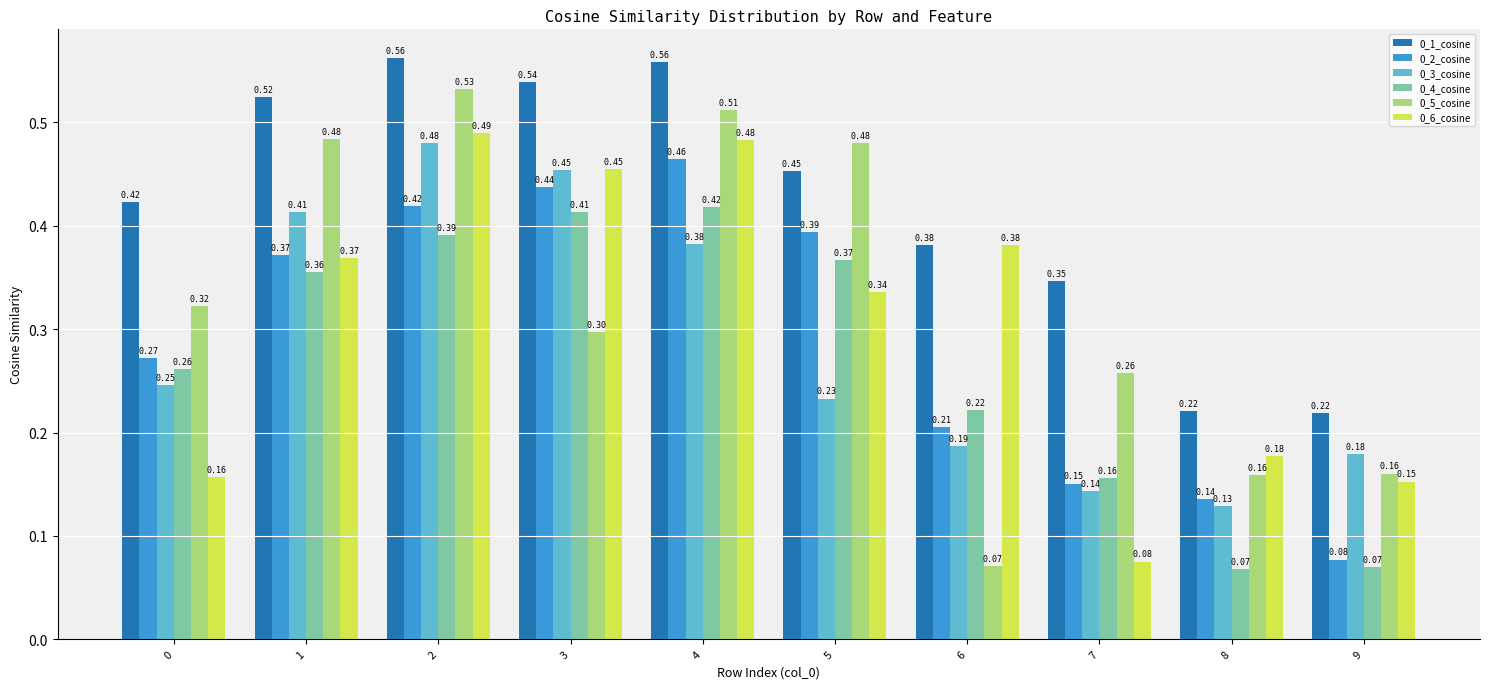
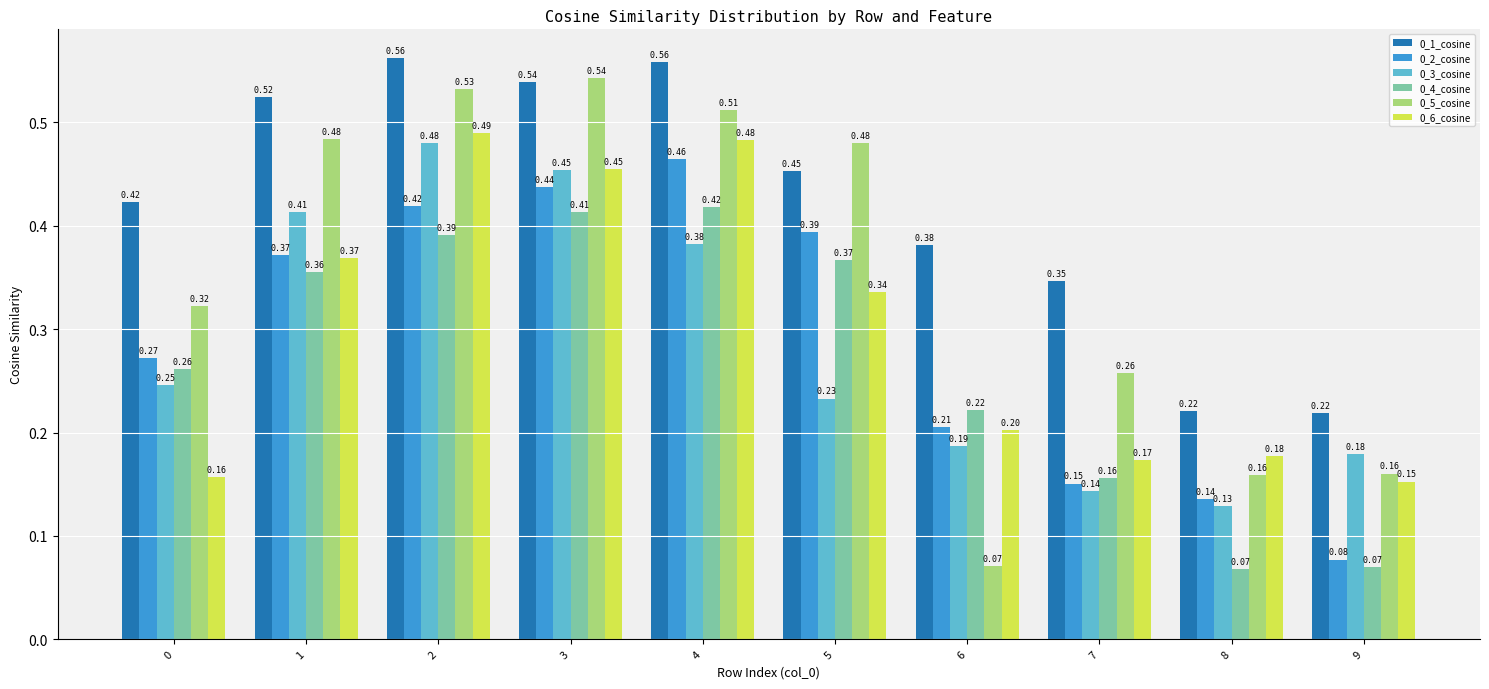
  {
    "0_5_cosine": {
      "0": 0.32,
      "1": 0.48,
      "2": 0.53,
-     "3": 0.30,
+     "3": 0.54,
      "4": 0.51,
      "5": 0.48,
      "6": 0.07,
      "7": 0.26,
      "8": 0.16,
      "9": 0.16
    },
    "0_6_cosine": {
      "0": 0.16,
      "1": 0.37,
      "2": 0.49,
      "3": 0.45,
      "4": 0.48,
      "5": 0.34,
-     "6": 0.38,
-     "7": 0.08,
+     "6": 0.20,
+     "7": 0.17,
      "8": 0.18,
      "9": 0.15
    }
  }
